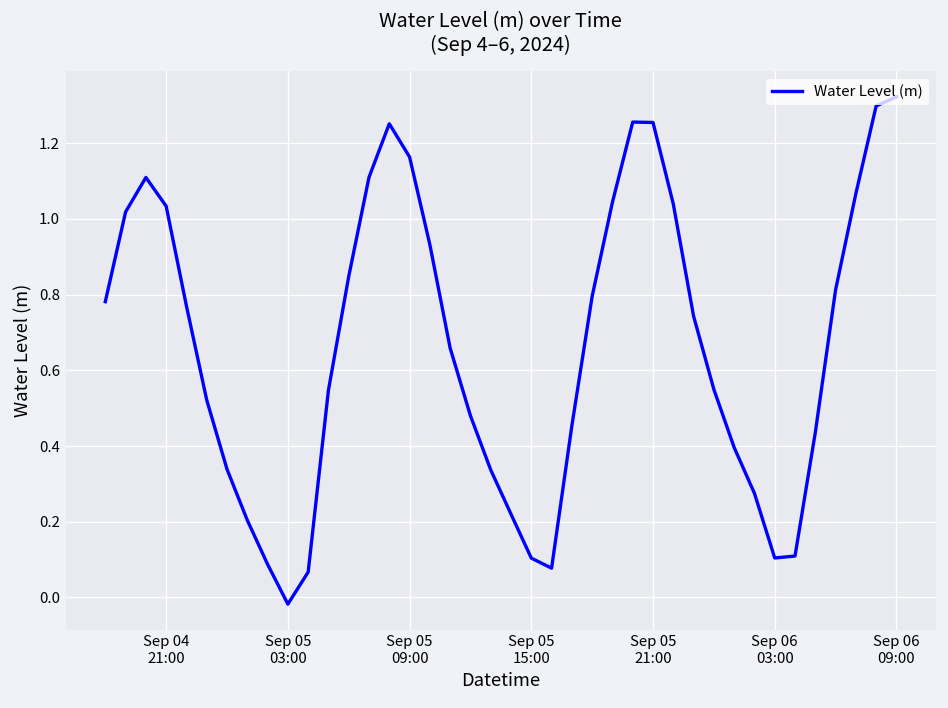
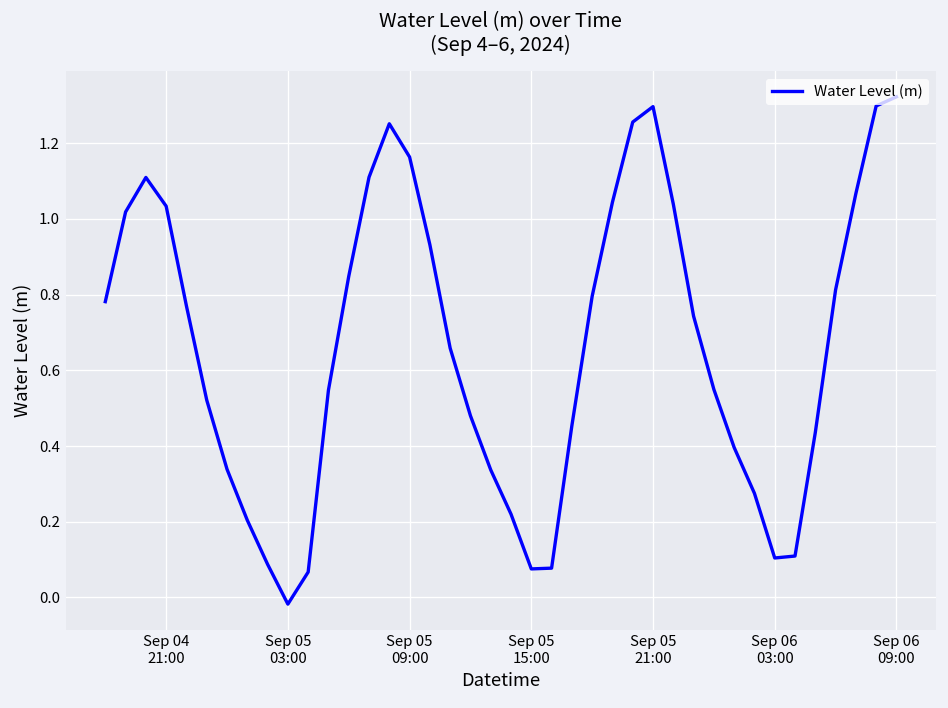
  {
    "Sep 04 21:00": 1.03,
    "Sep 05 03:00": -0.02,
    "Sep 05 09:00": 1.16,
-   "Sep 05 15:00": 0.10,
-   "Sep 05 21:00": 1.25,
+   "Sep 05 15:00": 0.08,
+   "Sep 05 21:00": 1.30,
    "Sep 06 03:00": 0.10
  }
